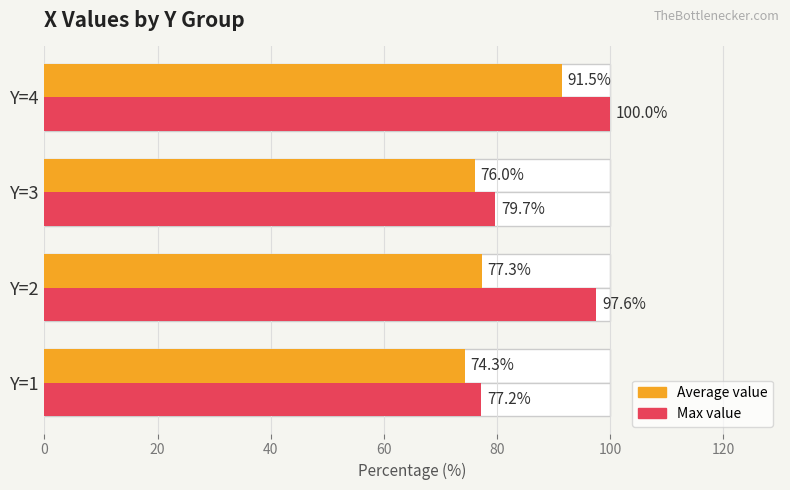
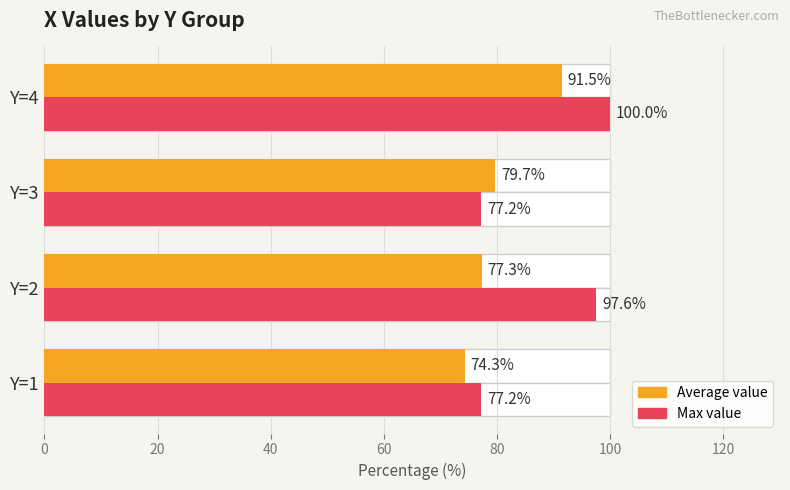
  {
    "Average value": {
-     "Y=3": "76.0%"
+     "Y=3": "79.7%"
    },
    "Max value": {
      "Y=4": "100.0%",
-     "Y=3": "79.7%"
+     "Y=3": "77.2%"
    }
  }
